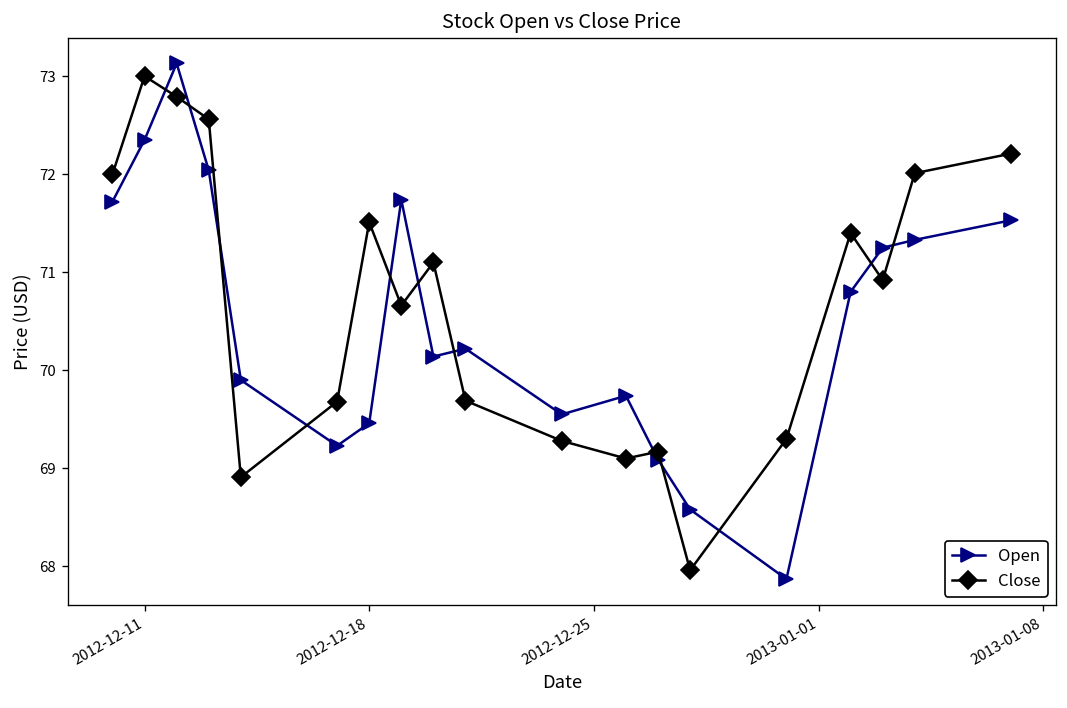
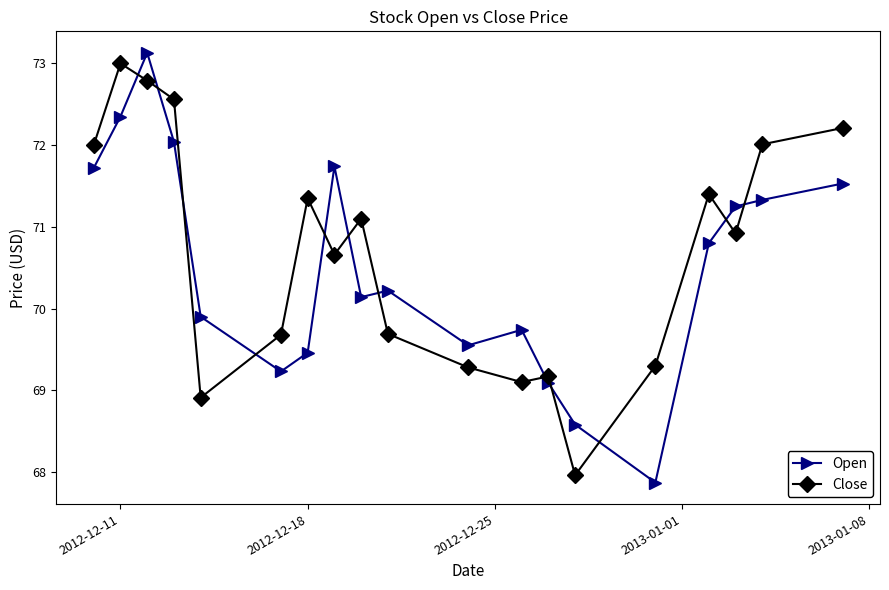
  {
    "Open": {
      "2012-12-11": 72.4,
      "2012-12-18": 69.5
    },
    "Close": {
      "2012-12-11": 73.0,
-     "2012-12-18": 71.5
+     "2012-12-18": 71.4
    }
  }
